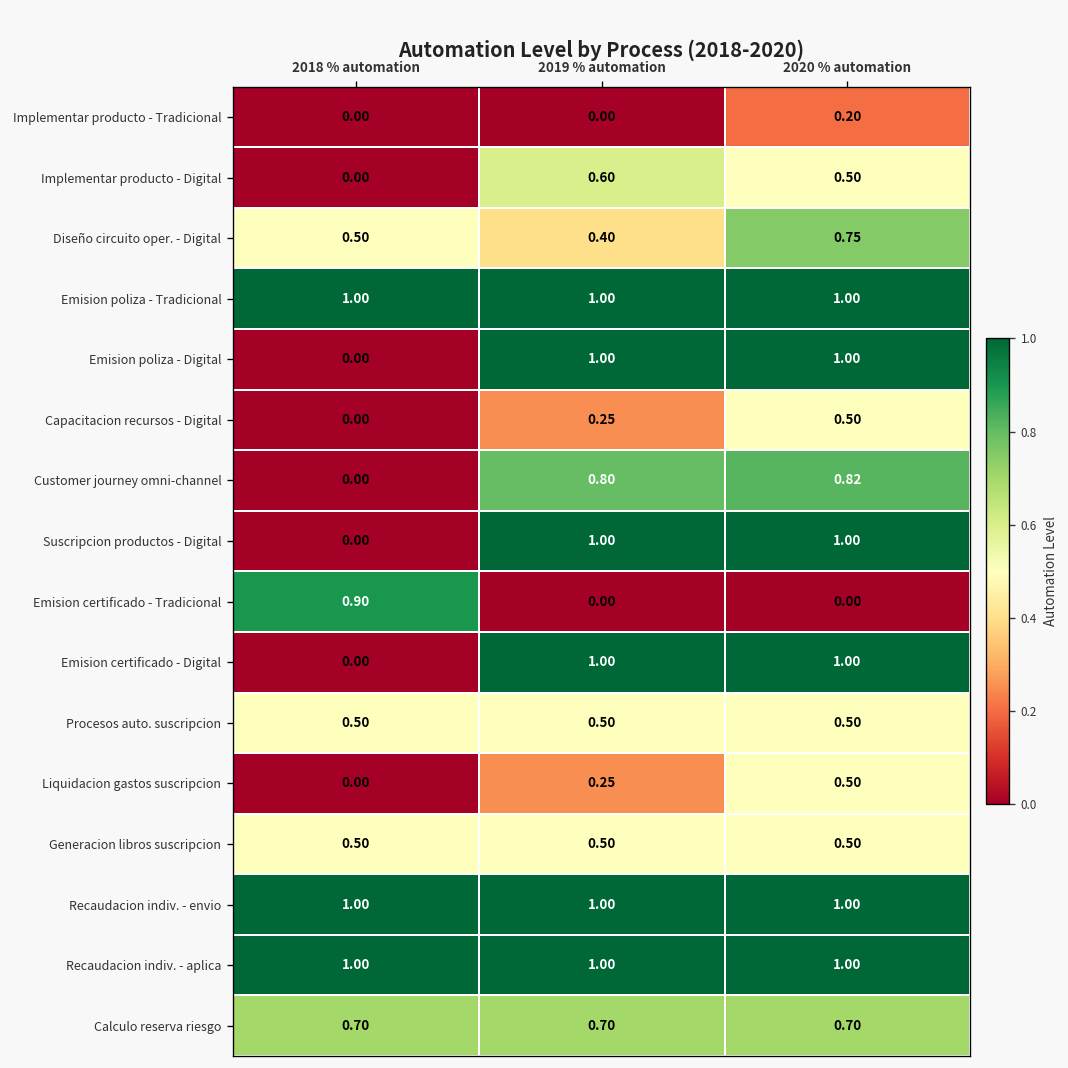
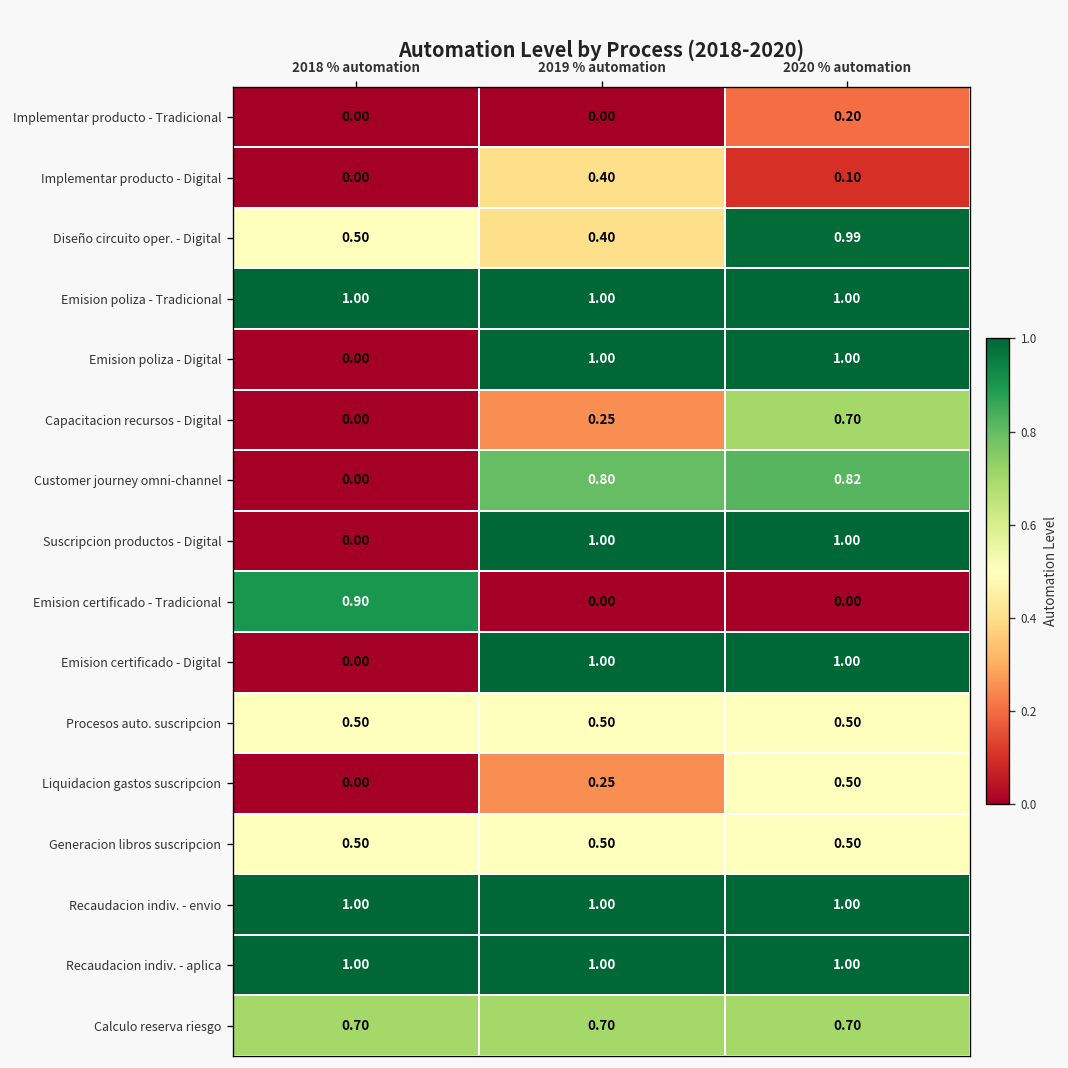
  {
    "Implementar producto - Tradicional": {
      "2018 % automation": 0.00,
      "2019 % automation": 0.00,
      "2020 % automation": 0.20
    },
    "Implementar producto - Digital": {
      "2018 % automation": 0.00,
-     "2019 % automation": 0.60,
-     "2020 % automation": 0.50
+     "2019 % automation": 0.40,
+     "2020 % automation": 0.10
    },
    "Diseño circuito oper. - Digital": {
      "2018 % automation": 0.50,
      "2019 % automation": 0.40,
-     "2020 % automation": 0.75
+     "2020 % automation": 0.99
    },
    "Emision poliza - Tradicional": {
      "2018 % automation": 1.00,
      "2019 % automation": 1.00,
      "2020 % automation": 1.00
    },
    "Emision poliza - Digital": {
      "2018 % automation": 0.00,
      "2019 % automation": 1.00,
      "2020 % automation": 1.00
    },
    "Capacitacion recursos - Digital": {
      "2018 % automation": 0.00,
      "2019 % automation": 0.25,
-     "2020 % automation": 0.50
+     "2020 % automation": 0.70
    },
    "Customer journey omni-channel": {
      "2018 % automation": 0.00,
      "2019 % automation": 0.80,
      "2020 % automation": 0.82
    },
    "Suscripcion productos - Digital": {
      "2018 % automation": 0.00,
      "2019 % automation": 1.00,
      "2020 % automation": 1.00
    },
    "Emision certificado - Tradicional": {
      "2018 % automation": 0.90,
      "2019 % automation": 0.00,
      "2020 % automation": 0.00
    },
    "Emision certificado - Digital": {
      "2018 % automation": 0.00,
      "2019 % automation": 1.00,
      "2020 % automation": 1.00
    },
    "Procesos auto. suscripcion": {
      "2018 % automation": 0.50,
      "2019 % automation": 0.50,
      "2020 % automation": 0.50
    },
    "Liquidacion gastos suscripcion": {
      "2018 % automation": 0.00,
      "2019 % automation": 0.25,
      "2020 % automation": 0.50
    },
    "Generacion libros suscripcion": {
      "2018 % automation": 0.50,
      "2019 % automation": 0.50,
      "2020 % automation": 0.50
    },
    "Recaudacion indiv. - envio": {
      "2018 % automation": 1.00,
      "2019 % automation": 1.00,
      "2020 % automation": 1.00
    },
    "Recaudacion indiv. - aplica": {
      "2018 % automation": 1.00,
      "2019 % automation": 1.00,
      "2020 % automation": 1.00
    },
    "Calculo reserva riesgo": {
      "2018 % automation": 0.70,
      "2019 % automation": 0.70,
      "2020 % automation": 0.70
    }
  }
